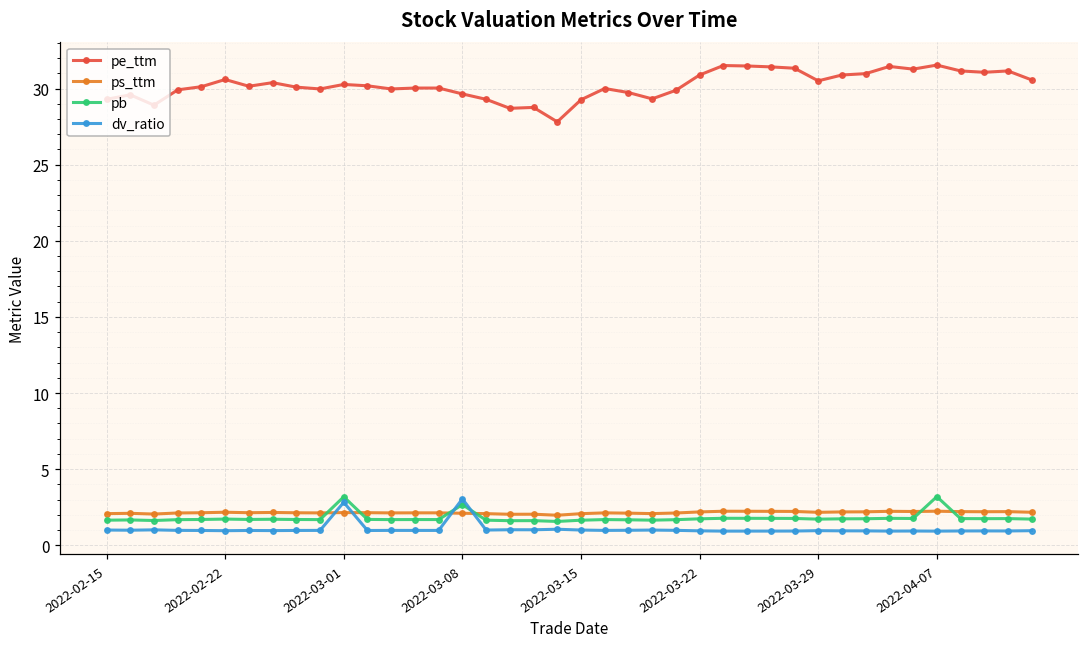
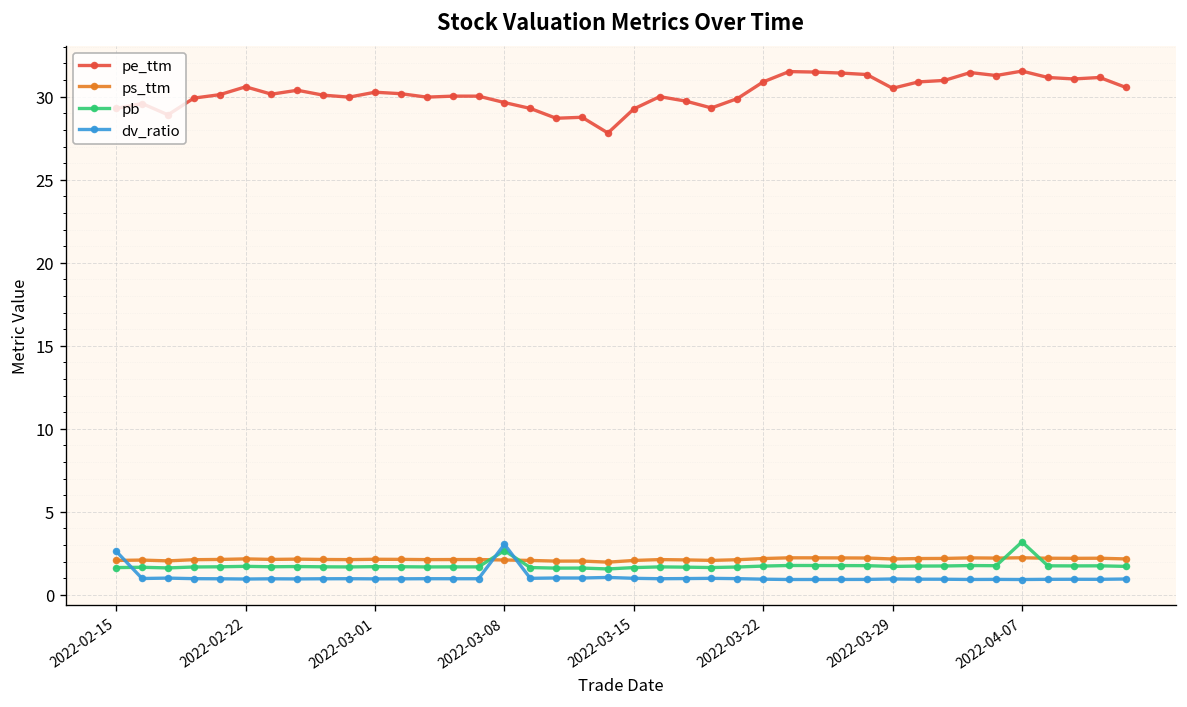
  {
    "pb": {
      "2022-02-15": 1.6,
      "2022-02-22": 1.7,
-     "2022-03-01": 3.2,
+     "2022-03-01": 1.7,
      "2022-03-08": 2.7,
      "2022-03-15": 1.6,
      "2022-03-22": 1.7,
      "2022-03-29": 1.7,
      "2022-04-07": 3.2
    },
    "dv_ratio": {
-     "2022-02-15": 1.0,
+     "2022-02-15": 2.6,
      "2022-02-22": 1.0,
-     "2022-03-01": 2.8,
+     "2022-03-01": 1.0,
      "2022-03-08": 3.0,
      "2022-03-15": 1.0,
      "2022-03-22": 0.9,
      "2022-03-29": 1.0,
      "2022-04-07": 0.9
    }
  }
